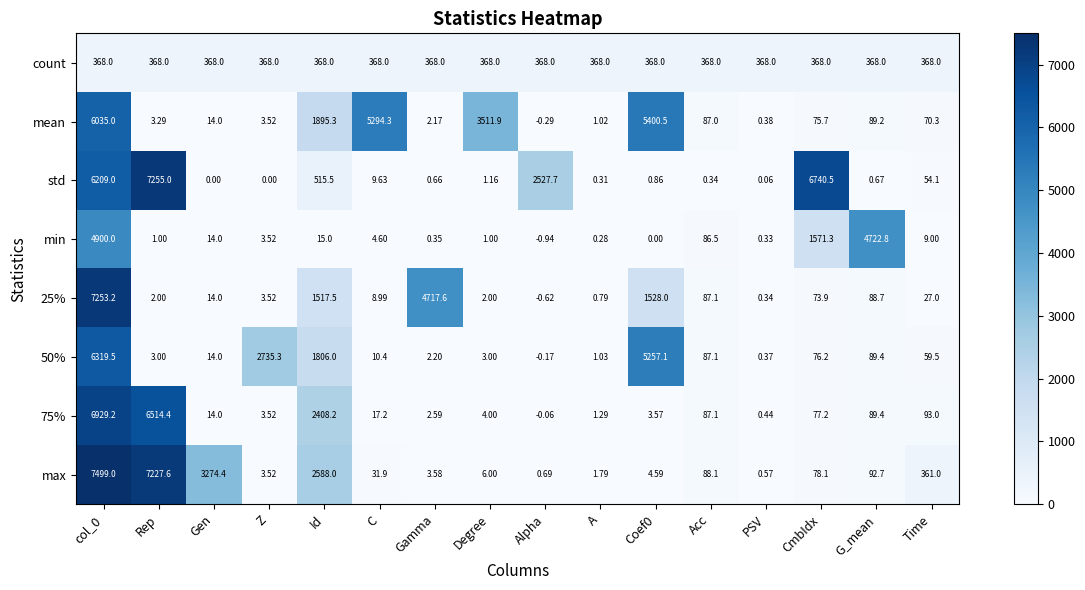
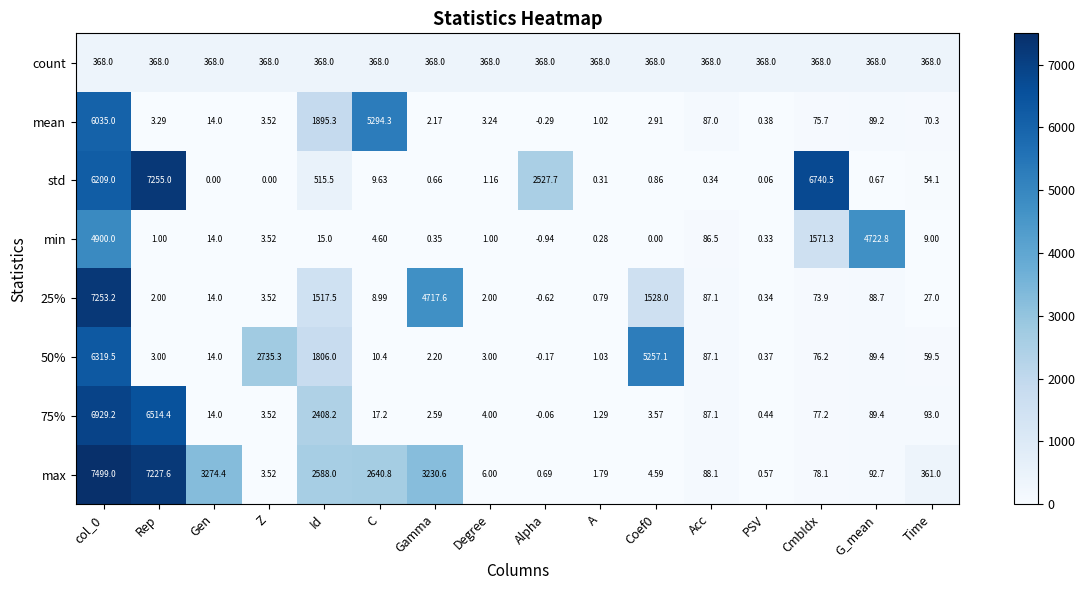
  {
    "count": {
      "col_0": 368.0,
      "Rep": 368.0,
      "Gen": 368.0,
      "Z": 368.0,
      "Id": 368.0,
      "C": 368.0,
      "Gamma": 368.0,
      "Degree": 368.0,
      "Alpha": 368.0,
      "A": 368.0,
      "Coef0": 368.0,
      "Acc": 368.0,
      "PSV": 368.0,
      "CmbIdx": 368.0,
      "G_mean": 368.0,
      "Time": 368.0
    },
    "mean": {
      "col_0": 6035.0,
      "Rep": 3.29,
      "Gen": 14.0,
      "Z": 3.52,
      "Id": 1895.3,
      "C": 5294.3,
      "Gamma": 2.17,
-     "Degree": 3511.9,
+     "Degree": 3.24,
      "Alpha": -0.29,
      "A": 1.02,
-     "Coef0": 5400.5,
+     "Coef0": 2.91,
      "Acc": 87.0,
      "PSV": 0.38,
      "CmbIdx": 75.7,
      "G_mean": 89.2,
      "Time": 70.3
    },
    "std": {
      "col_0": 6209.0,
      "Rep": 7255.0,
      "Gen": 0.00,
      "Z": 0.00,
      "Id": 515.5,
      "C": 9.63,
      "Gamma": 0.66,
      "Degree": 1.16,
      "Alpha": 2527.7,
      "A": 0.31,
      "Coef0": 0.86,
      "Acc": 0.34,
      "PSV": 0.06,
      "CmbIdx": 6740.5,
      "G_mean": 0.67,
      "Time": 54.1
    },
    "min": {
      "col_0": 4900.0,
      "Rep": 1.00,
      "Gen": 14.0,
      "Z": 3.52,
      "Id": 15.0,
      "C": 4.60,
      "Gamma": 0.35,
      "Degree": 1.00,
      "Alpha": -0.94,
      "A": 0.28,
      "Coef0": 0.00,
      "Acc": 86.5,
      "PSV": 0.33,
      "CmbIdx": 1571.3,
      "G_mean": 4722.8,
      "Time": 9.00
    },
    "25%": {
      "col_0": 7253.2,
      "Rep": 2.00,
      "Gen": 14.0,
      "Z": 3.52,
      "Id": 1517.5,
      "C": 8.99,
      "Gamma": 4717.6,
      "Degree": 2.00,
      "Alpha": -0.62,
      "A": 0.79,
      "Coef0": 1528.0,
      "Acc": 87.1,
      "PSV": 0.34,
      "CmbIdx": 73.9,
      "G_mean": 88.7,
      "Time": 27.0
    },
    "50%": {
      "col_0": 6319.5,
      "Rep": 3.00,
      "Gen": 14.0,
      "Z": 2735.3,
      "Id": 1806.0,
      "C": 10.4,
      "Gamma": 2.20,
      "Degree": 3.00,
      "Alpha": -0.17,
      "A": 1.03,
      "Coef0": 5257.1,
      "Acc": 87.1,
      "PSV": 0.37,
      "CmbIdx": 76.2,
      "G_mean": 89.4,
      "Time": 59.5
    },
    "75%": {
      "col_0": 6929.2,
      "Rep": 6514.4,
      "Gen": 14.0,
      "Z": 3.52,
      "Id": 2408.2,
      "C": 17.2,
      "Gamma": 2.59,
      "Degree": 4.00,
      "Alpha": -0.06,
      "A": 1.29,
      "Coef0": 3.57,
      "Acc": 87.1,
      "PSV": 0.44,
      "CmbIdx": 77.2,
      "G_mean": 89.4,
      "Time": 93.0
    },
    "max": {
      "col_0": 7499.0,
      "Rep": 7227.6,
      "Gen": 3274.4,
      "Z": 3.52,
      "Id": 2588.0,
-     "C": 31.9,
-     "Gamma": 3.58,
+     "C": 2640.8,
+     "Gamma": 3230.6,
      "Degree": 6.00,
      "Alpha": 0.69,
      "A": 1.79,
      "Coef0": 4.59,
      "Acc": 88.1,
      "PSV": 0.57,
      "CmbIdx": 78.1,
      "G_mean": 92.7,
      "Time": 361.0
    }
  }
